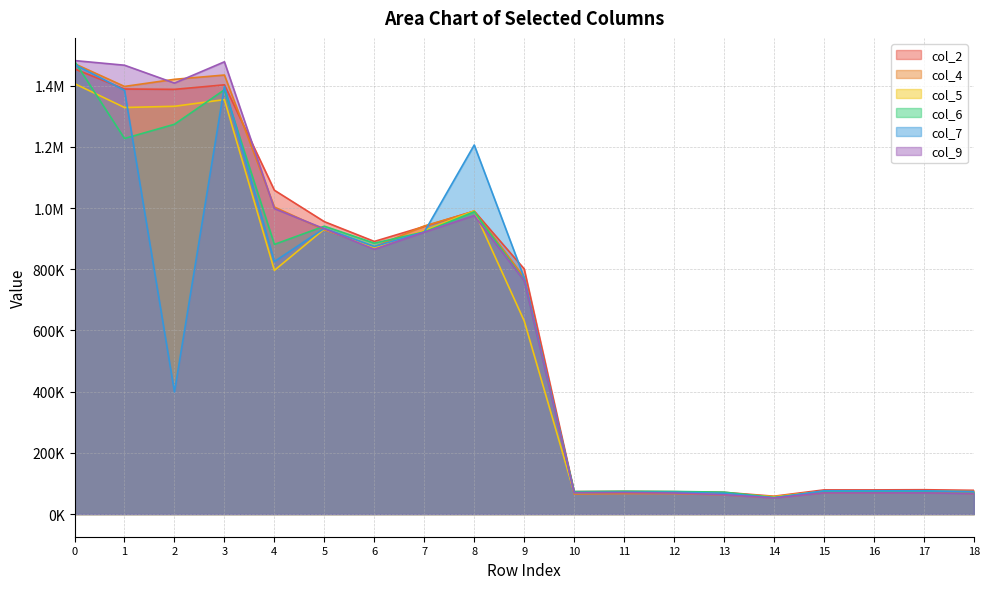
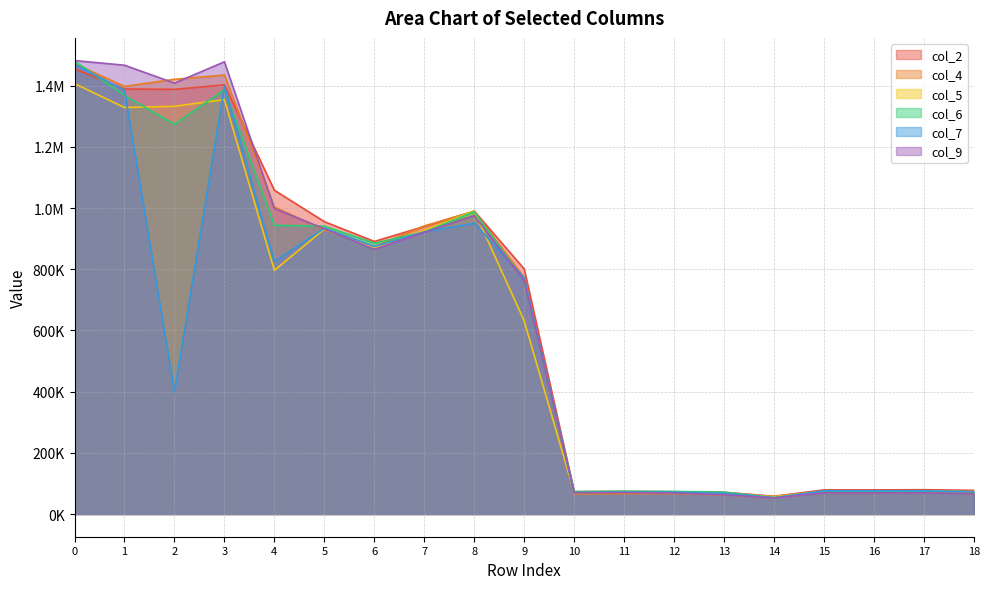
  {
    "col_6": {
-     "1": 1230000,
+     "1": 1370000,
      "2": 1270000,
      "3": 1390000,
-     "4": 880000
+     "4": 940000
    },
    "col_7": {
      "2": 400000,
      "4": 830000,
-     "8": 1210000
+     "8": 950000
    },
    "col_9": {
      "1": 1470000,
      "2": 1410000,
      "3": 1480000,
      "8": 980000
    }
  }
